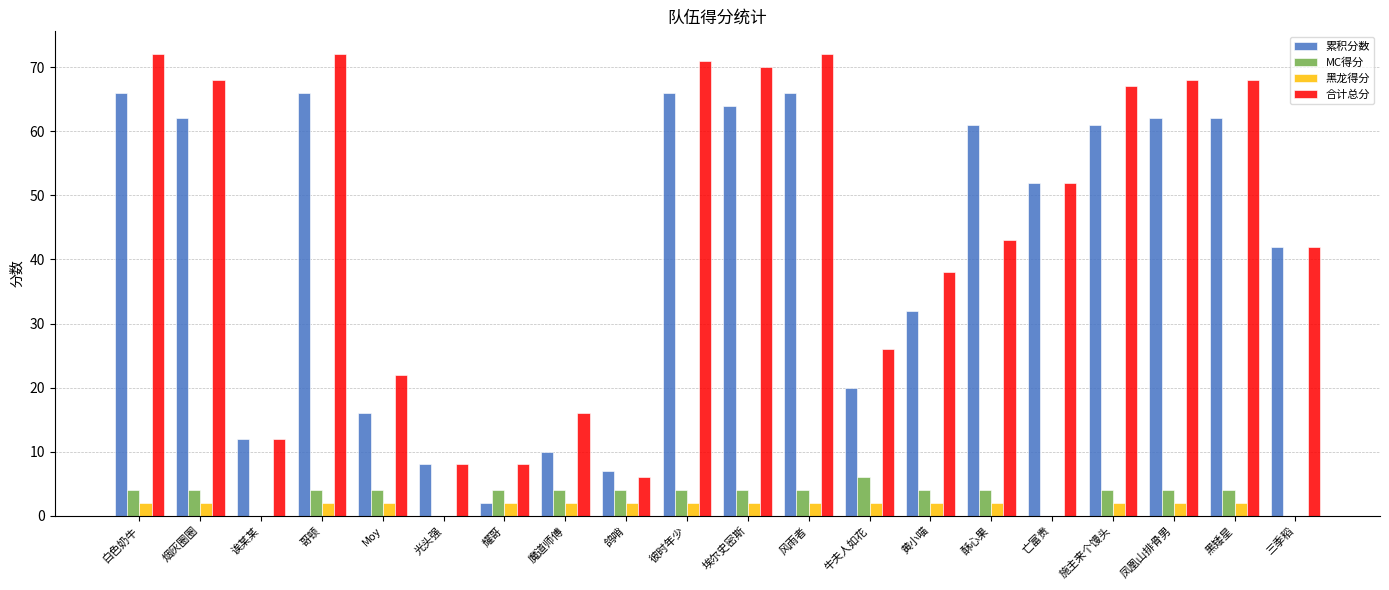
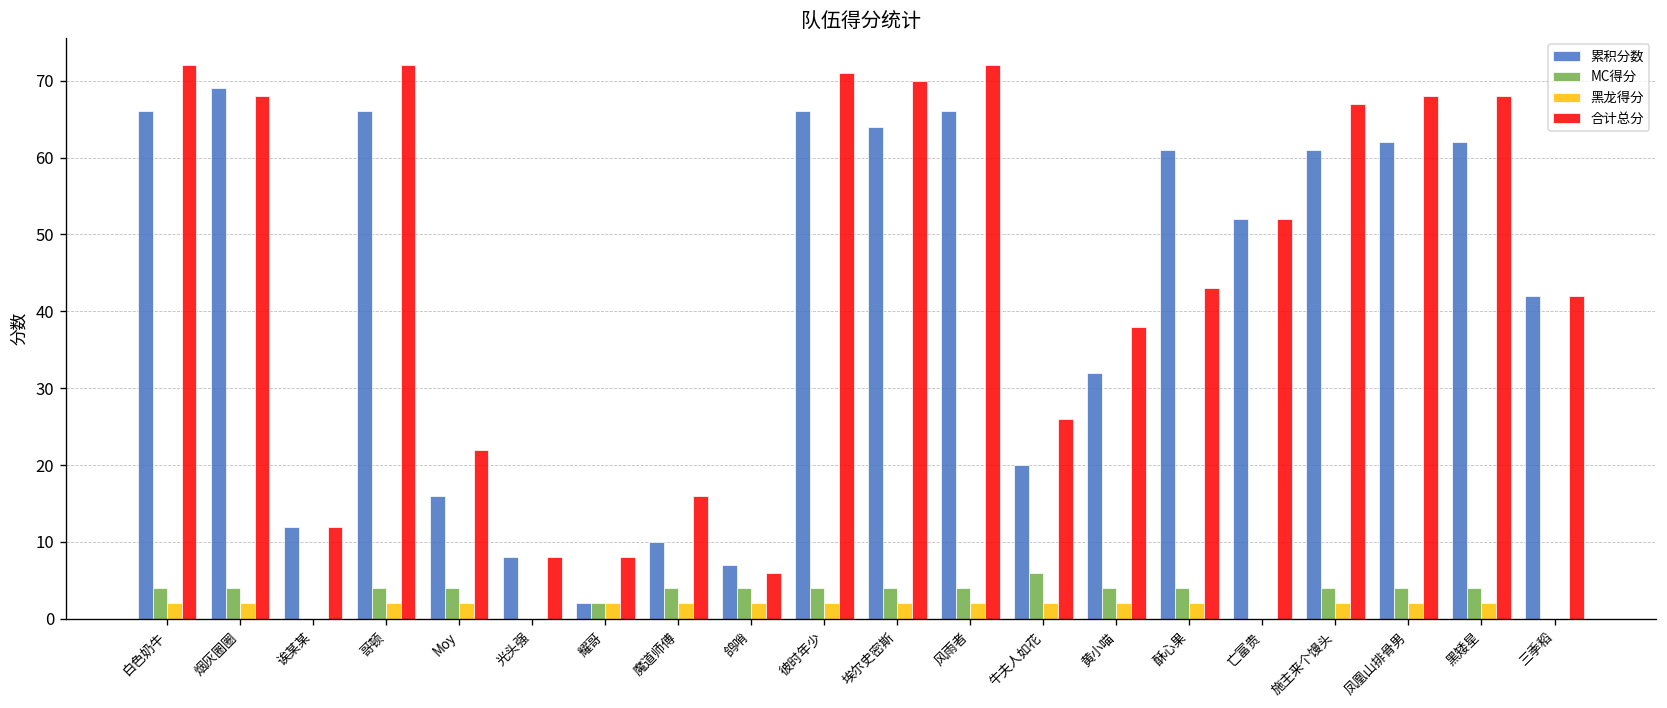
  {
    "累积分数": {
      "白色奶牛": 66,
-     "烟灰圈圈": 62,
+     "烟灰圈圈": 69,
      "诶某某": 12,
      "哥顿": 66,
      "Moy": 16,
      "光头强": 8,
      "耀哥": 2,
      "魔道师傅": 10,
      "鸽哨": 7,
      "彼时年少": 66,
      "埃尔史密斯": 64,
      "风雨者": 66,
      "牛夫人如花": 20,
      "黄小喵": 32,
      "酥心果": 61,
      "亡富贵": 52,
      "施主来个馒头": 61,
      "凤凰山排骨男": 62,
      "黑矮星": 62,
      "三季稻": 42
    },
    "MC得分": {
      "白色奶牛": 4,
      "烟灰圈圈": 4,
      "诶某某": 0,
      "哥顿": 4,
      "Moy": 4,
      "光头强": 0,
-     "耀哥": 4,
+     "耀哥": 2,
      "魔道师傅": 4,
      "鸽哨": 4,
      "彼时年少": 4,
      "埃尔史密斯": 4,
      "风雨者": 4,
      "牛夫人如花": 6,
      "黄小喵": 4,
      "酥心果": 4,
      "亡富贵": 0,
      "施主来个馒头": 4,
      "凤凰山排骨男": 4,
      "黑矮星": 4,
      "三季稻": 0
    },
    "黑龙得分": {
      "白色奶牛": 2,
      "烟灰圈圈": 2,
      "诶某某": 0,
      "哥顿": 2,
      "Moy": 2,
      "光头强": 0,
      "耀哥": 2,
      "魔道师傅": 2,
      "鸽哨": 2,
      "彼时年少": 2,
      "埃尔史密斯": 2,
      "风雨者": 2,
      "牛夫人如花": 2,
      "黄小喵": 2,
      "酥心果": 2,
      "亡富贵": 0,
      "施主来个馒头": 2,
      "凤凰山排骨男": 2,
      "黑矮星": 2,
      "三季稻": 0
    },
    "合计总分": {
      "白色奶牛": 72,
      "烟灰圈圈": 68,
      "诶某某": 12,
      "哥顿": 72,
      "Moy": 22,
      "光头强": 8,
      "耀哥": 8,
      "魔道师傅": 16,
      "鸽哨": 6,
      "彼时年少": 71,
      "埃尔史密斯": 70,
      "风雨者": 72,
      "牛夫人如花": 26,
      "黄小喵": 38,
      "酥心果": 43,
      "亡富贵": 52,
      "施主来个馒头": 67,
      "凤凰山排骨男": 68,
      "黑矮星": 68,
      "三季稻": 42
    }
  }
